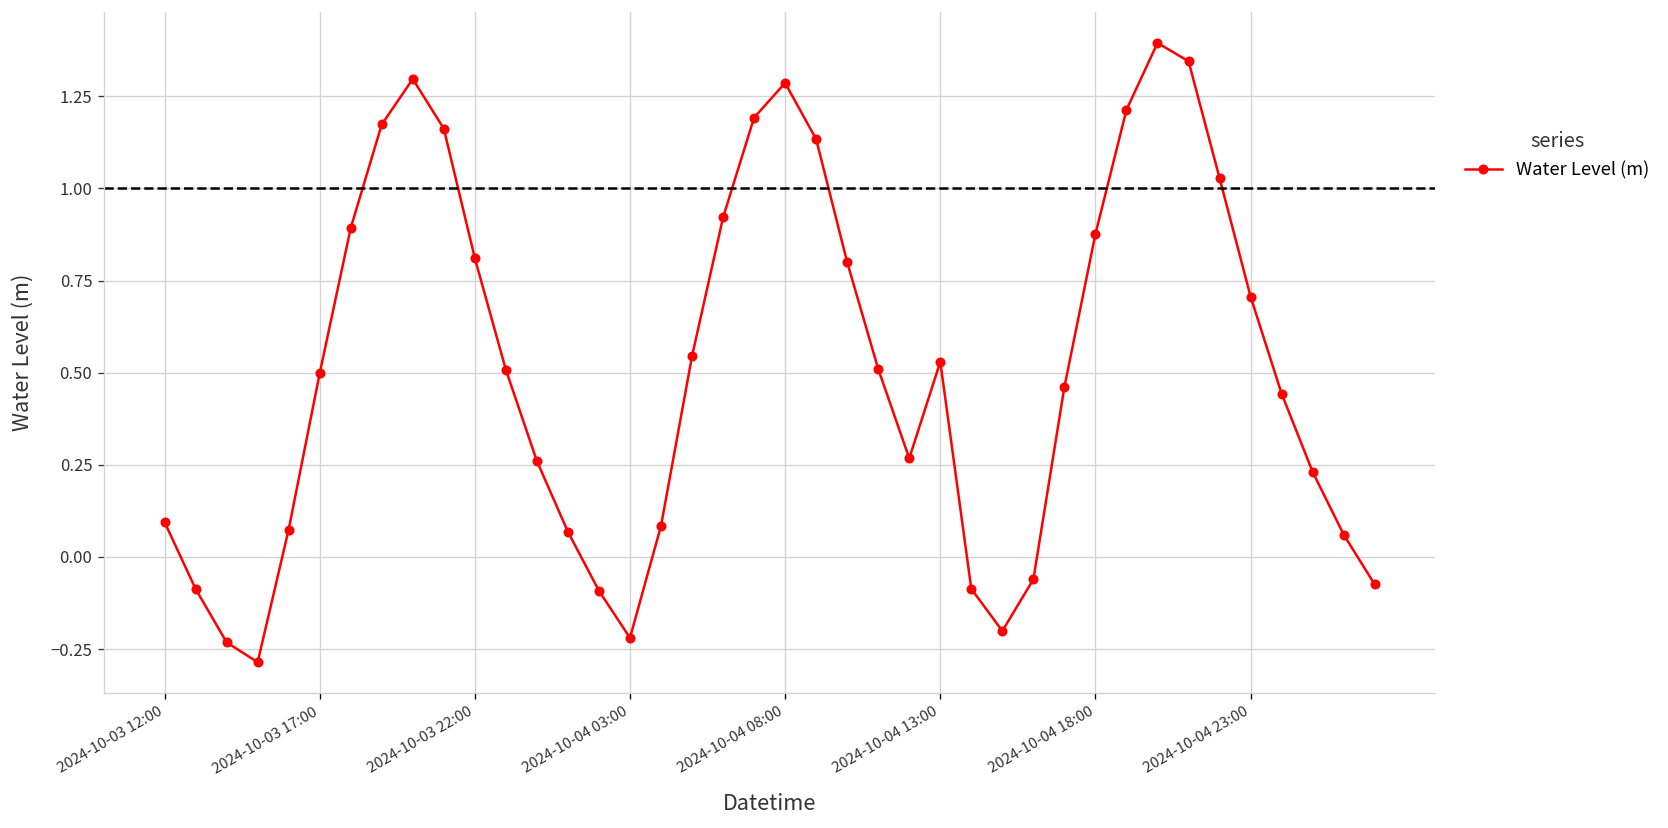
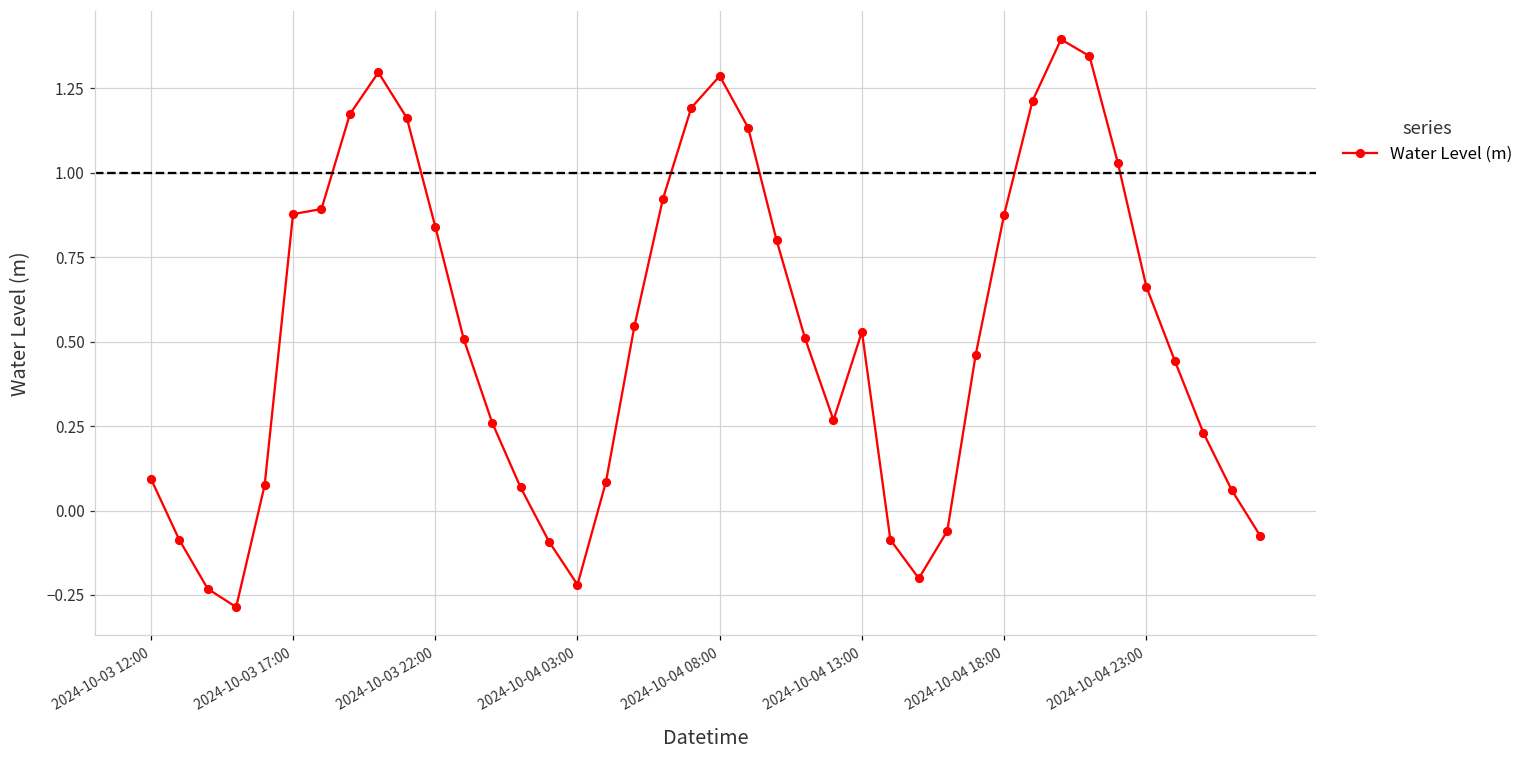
  {
    "2024-10-03 12:00": 0.09,
-   "2024-10-03 17:00": 0.50,
-   "2024-10-03 22:00": 0.81,
+   "2024-10-03 17:00": 0.88,
+   "2024-10-03 22:00": 0.84,
    "2024-10-04 03:00": -0.22,
    "2024-10-04 08:00": 1.29,
    "2024-10-04 13:00": 0.53,
    "2024-10-04 18:00": 0.88,
-   "2024-10-04 23:00": 0.71
+   "2024-10-04 23:00": 0.66
  }
